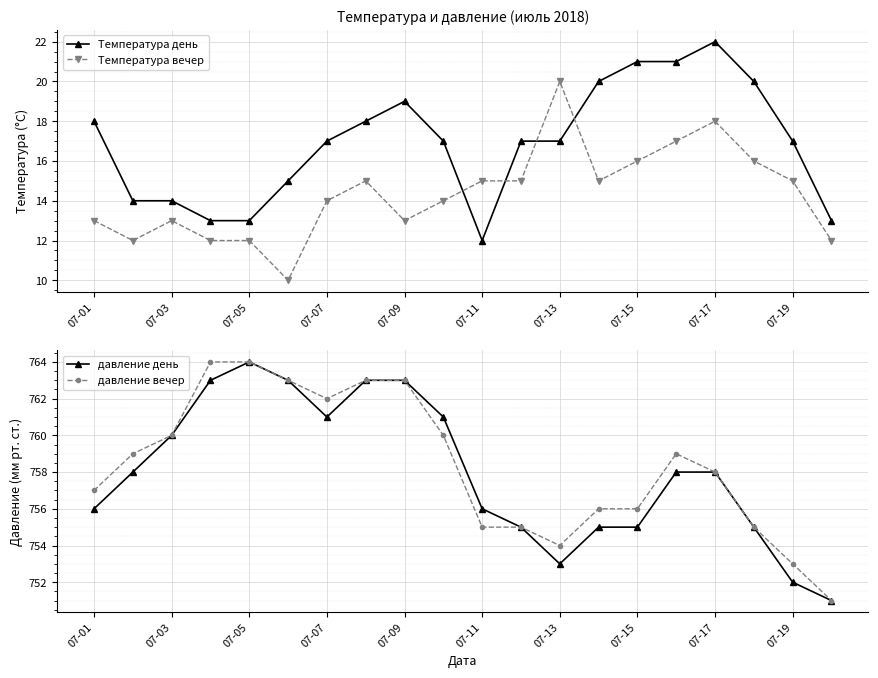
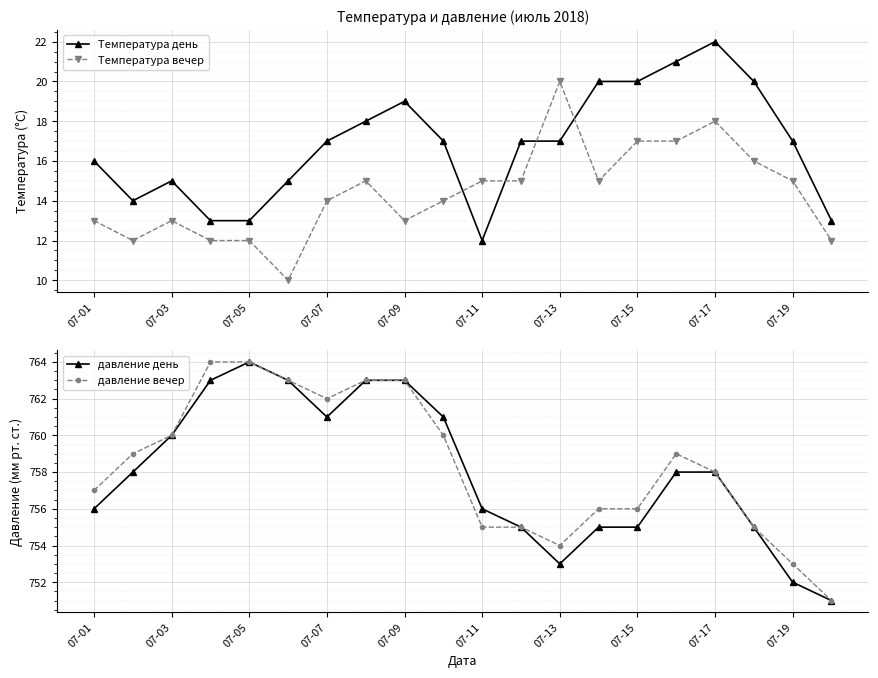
  {
    "Температура и давление (июль 2018)": {
      "Температура день": {
-       "07-01": 18,
-       "07-03": 14,
+       "07-01": 16,
+       "07-03": 15,
        "07-05": 13,
        "07-07": 17,
        "07-09": 19,
        "07-11": 12,
        "07-13": 17,
-       "07-15": 21,
+       "07-15": 20,
        "07-17": 22,
        "07-19": 17
      },
      "Температура вечер": {
        "07-01": 13,
        "07-03": 13,
        "07-05": 12,
        "07-07": 14,
        "07-09": 13,
        "07-11": 15,
        "07-13": 20,
-       "07-15": 16,
+       "07-15": 17,
        "07-17": 18,
        "07-19": 15
      }
    }
  }
